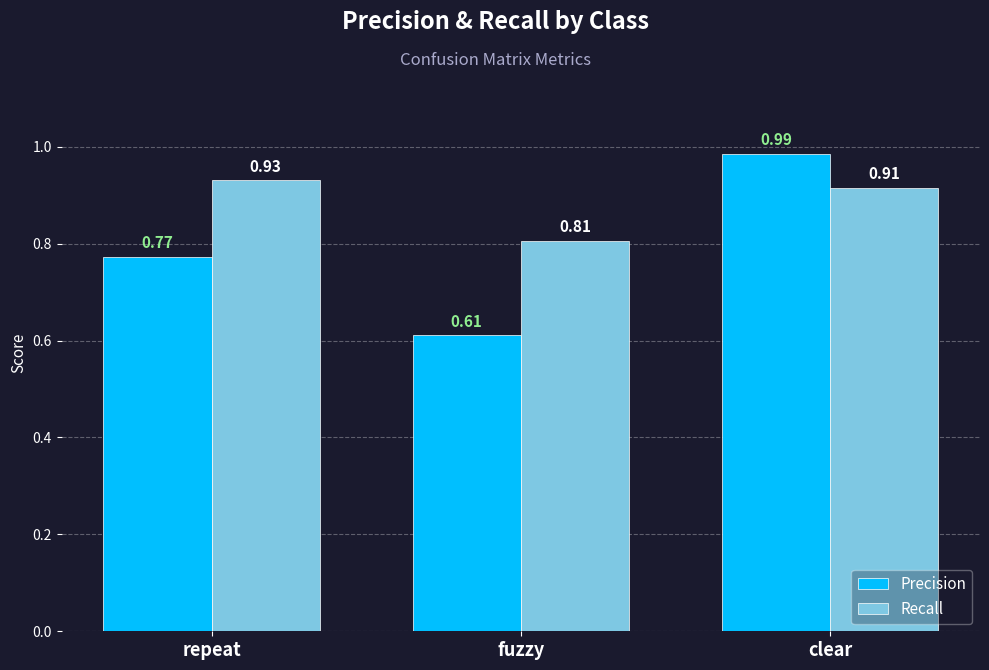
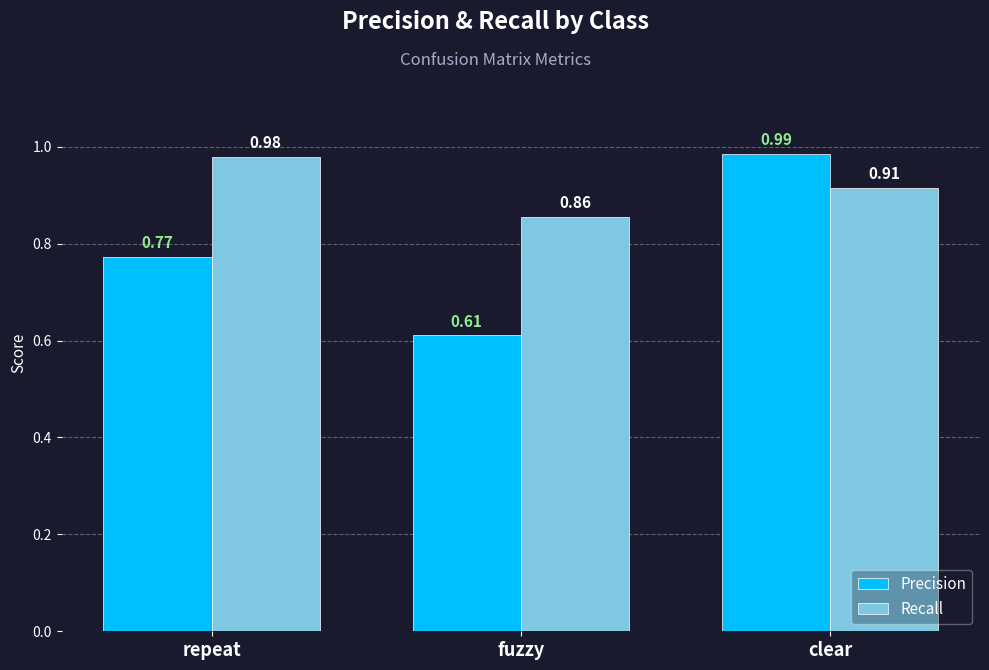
  {
    "Precision": {
      "repeat": 0.77,
      "fuzzy": 0.61,
      "clear": 0.99
    },
    "Recall": {
-     "repeat": 0.93,
-     "fuzzy": 0.81,
+     "repeat": 0.98,
+     "fuzzy": 0.86,
      "clear": 0.91
    }
  }
